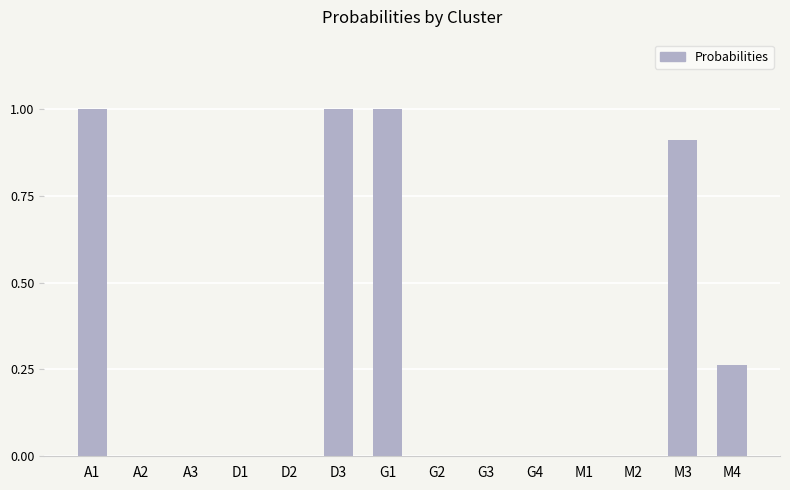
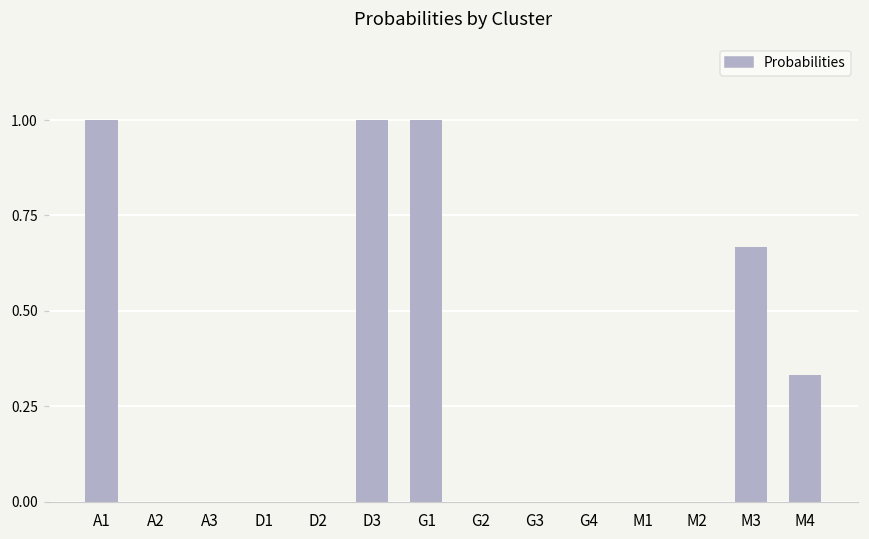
  {
    "A1": 1.00,
    "A2": 0.00,
    "A3": 0.00,
    "D1": 0.00,
    "D2": 0.00,
    "D3": 1.00,
    "G1": 1.00,
    "G2": 0.00,
    "G3": 0.00,
    "G4": 0.00,
    "M1": 0.00,
    "M2": 0.00,
-   "M3": 0.91,
-   "M4": 0.26
+   "M3": 0.67,
+   "M4": 0.33
  }
